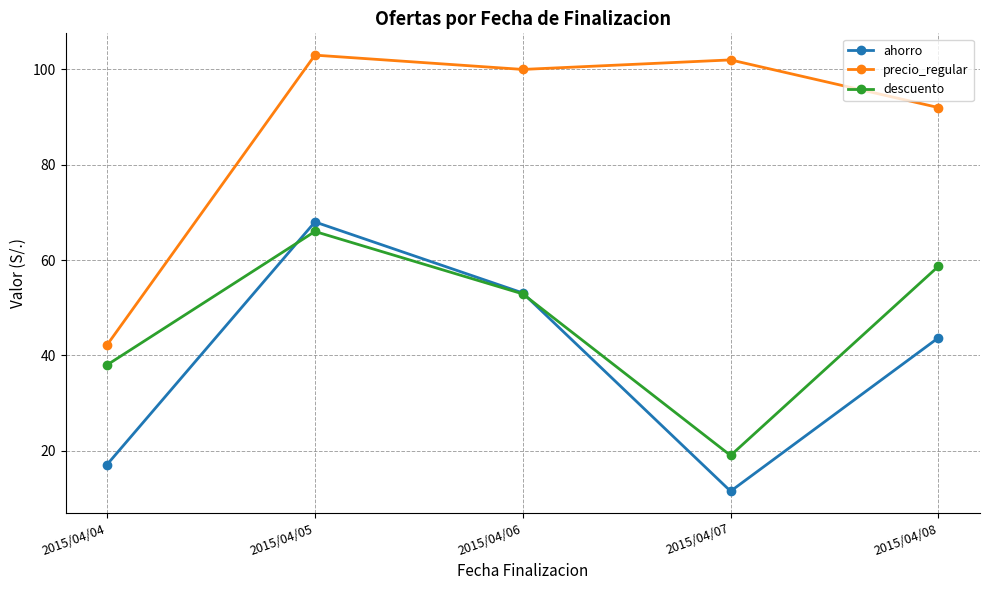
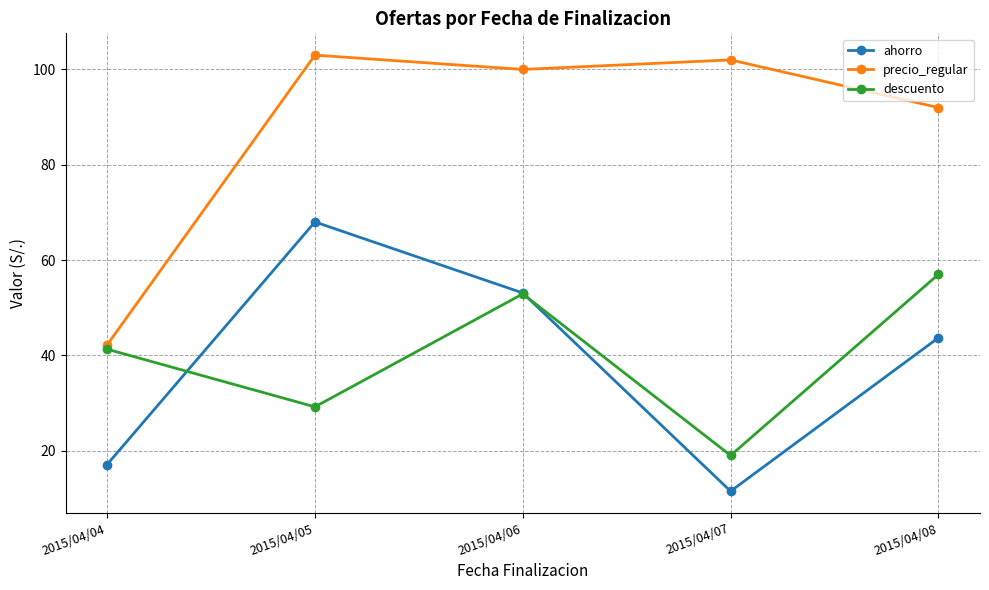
  {
    "ahorro": {
      "2015/04/04": 17,
      "2015/04/05": 68,
      "2015/04/07": 12,
      "2015/04/08": 44
    },
    "precio_regular": {
      "2015/04/04": 42,
      "2015/04/05": 103,
      "2015/04/06": 100,
      "2015/04/07": 102,
      "2015/04/08": 92
    },
    "descuento": {
-     "2015/04/04": 38,
-     "2015/04/05": 66,
+     "2015/04/04": 41,
+     "2015/04/05": 29,
      "2015/04/07": 19,
-     "2015/04/08": 59
+     "2015/04/08": 57
    }
  }
